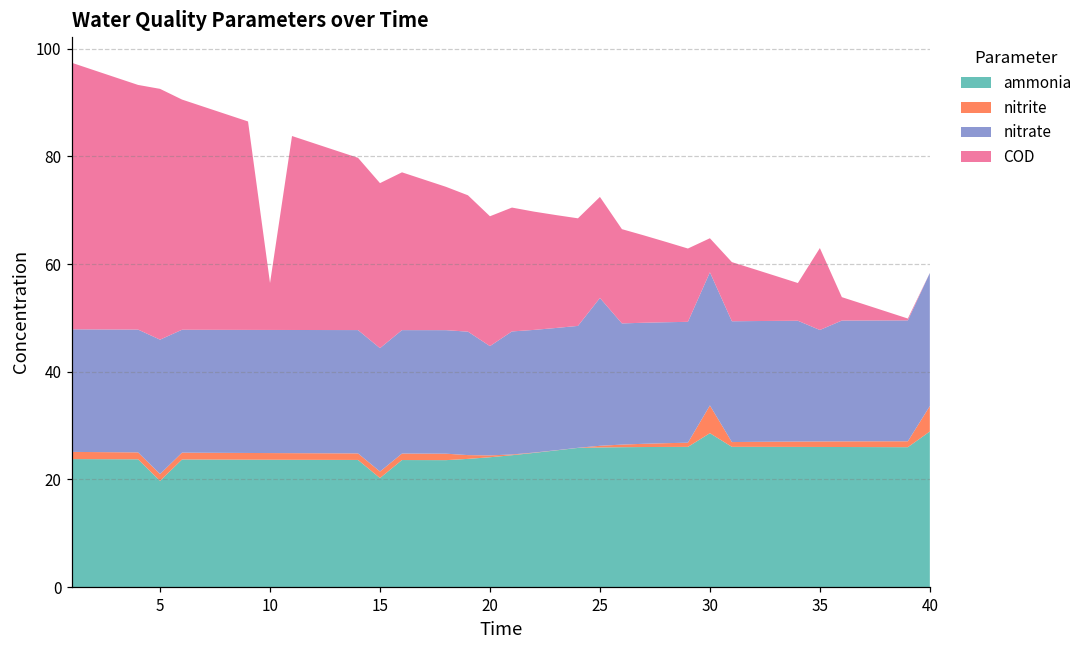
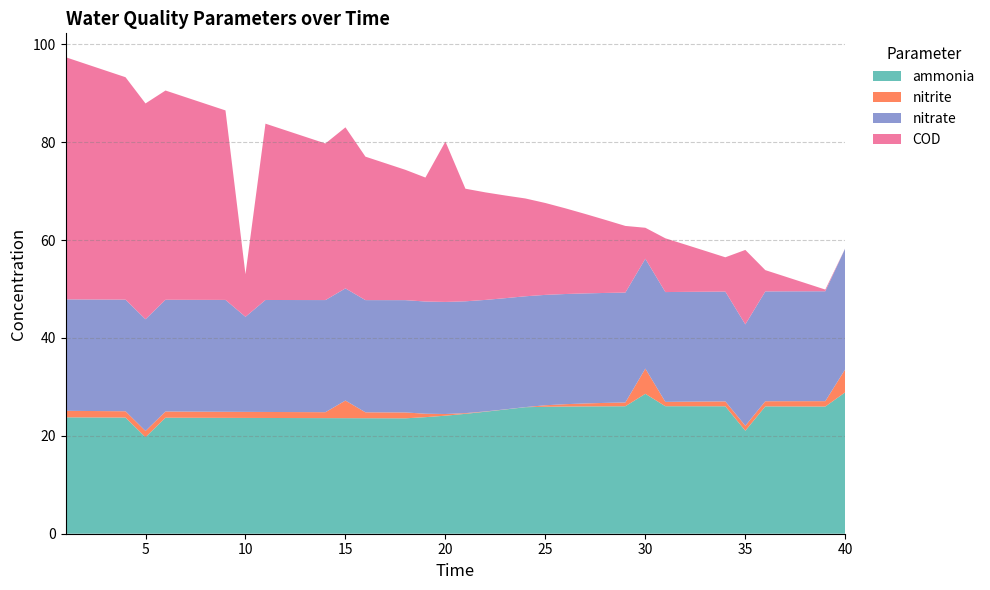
  {
    "ammonia": {
      "5": 20,
      "10": 24,
-     "15": 20,
+     "15": 24,
      "30": 29,
-     "35": 26,
+     "35": 21,
      "40": 29
    },
    "nitrite": {
      "5": 1,
      "10": 1,
-     "15": 1,
+     "15": 4,
      "30": 5,
      "35": 1,
      "40": 5
    },
    "nitrate": {
-     "5": 25,
-     "10": 23,
+     "5": 23,
+     "10": 19,
      "15": 23,
-     "20": 20,
-     "25": 27,
-     "30": 25,
+     "20": 23,
+     "25": 23,
+     "30": 22,
      "35": 21
    },
    "COD": {
-     "5": 47,
+     "5": 44,
      "10": 9,
-     "15": 31,
-     "20": 24,
+     "15": 33,
+     "20": 33,
      "25": 19,
      "30": 6,
      "35": 15
    }
  }
